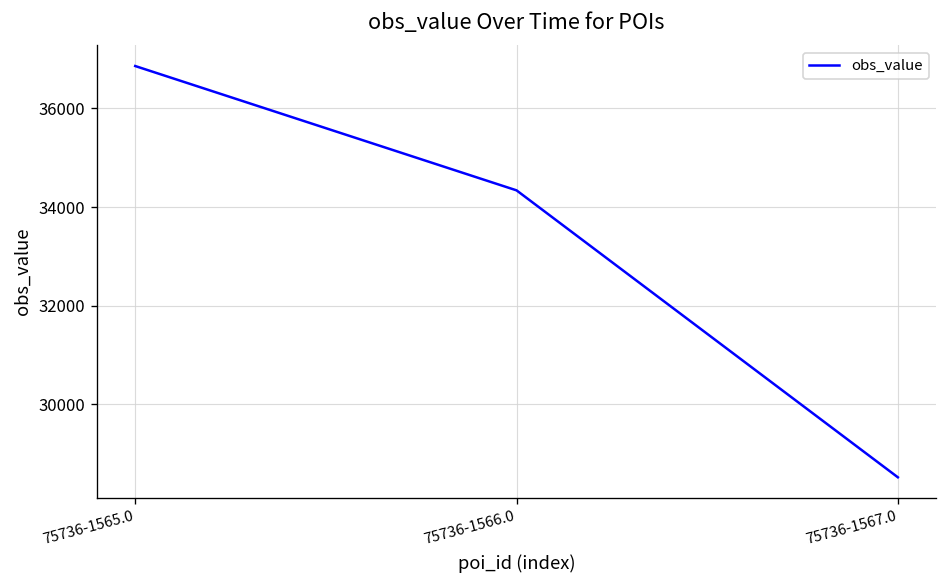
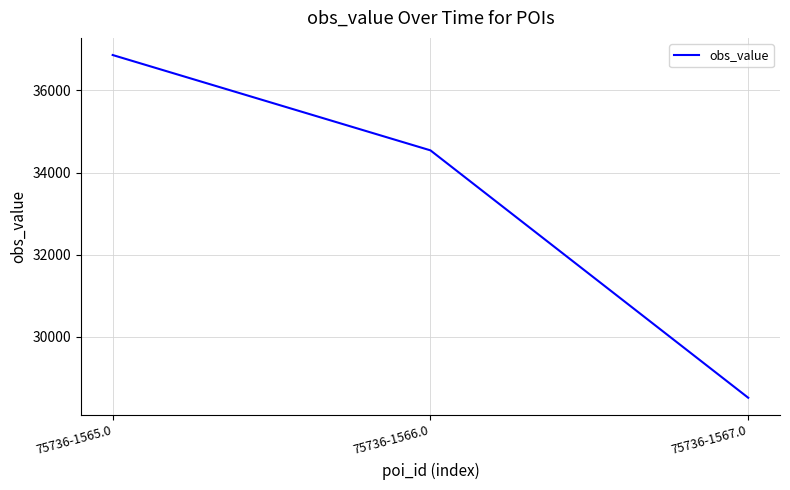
  {
    "75736-1565.0": 36900,
-   "75736-1566.0": 34300,
+   "75736-1566.0": 34500,
    "75736-1567.0": 28500
  }
